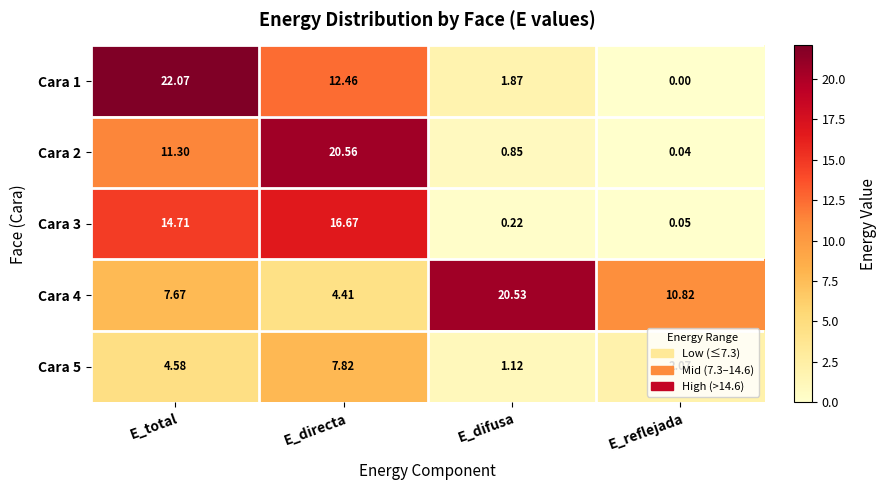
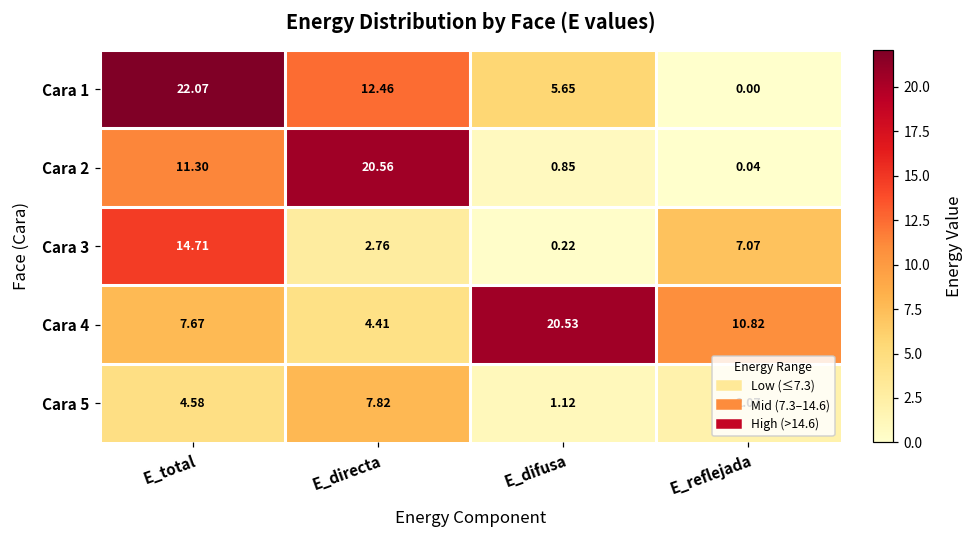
  {
    "Cara 1": {
      "E_total": 22.07,
      "E_directa": 12.46,
-     "E_difusa": 1.87,
+     "E_difusa": 5.65,
      "E_reflejada": 0.00
    },
    "Cara 2": {
      "E_total": 11.30,
      "E_directa": 20.56,
      "E_difusa": 0.85,
      "E_reflejada": 0.04
    },
    "Cara 3": {
      "E_total": 14.71,
-     "E_directa": 16.67,
+     "E_directa": 2.76,
      "E_difusa": 0.22,
-     "E_reflejada": 0.05
+     "E_reflejada": 7.07
    },
    "Cara 4": {
      "E_total": 7.67,
      "E_directa": 4.41,
      "E_difusa": 20.53,
      "E_reflejada": 10.82
    },
    "Cara 5": {
      "E_total": 4.58,
      "E_directa": 7.82,
      "E_difusa": 1.12
    }
  }
